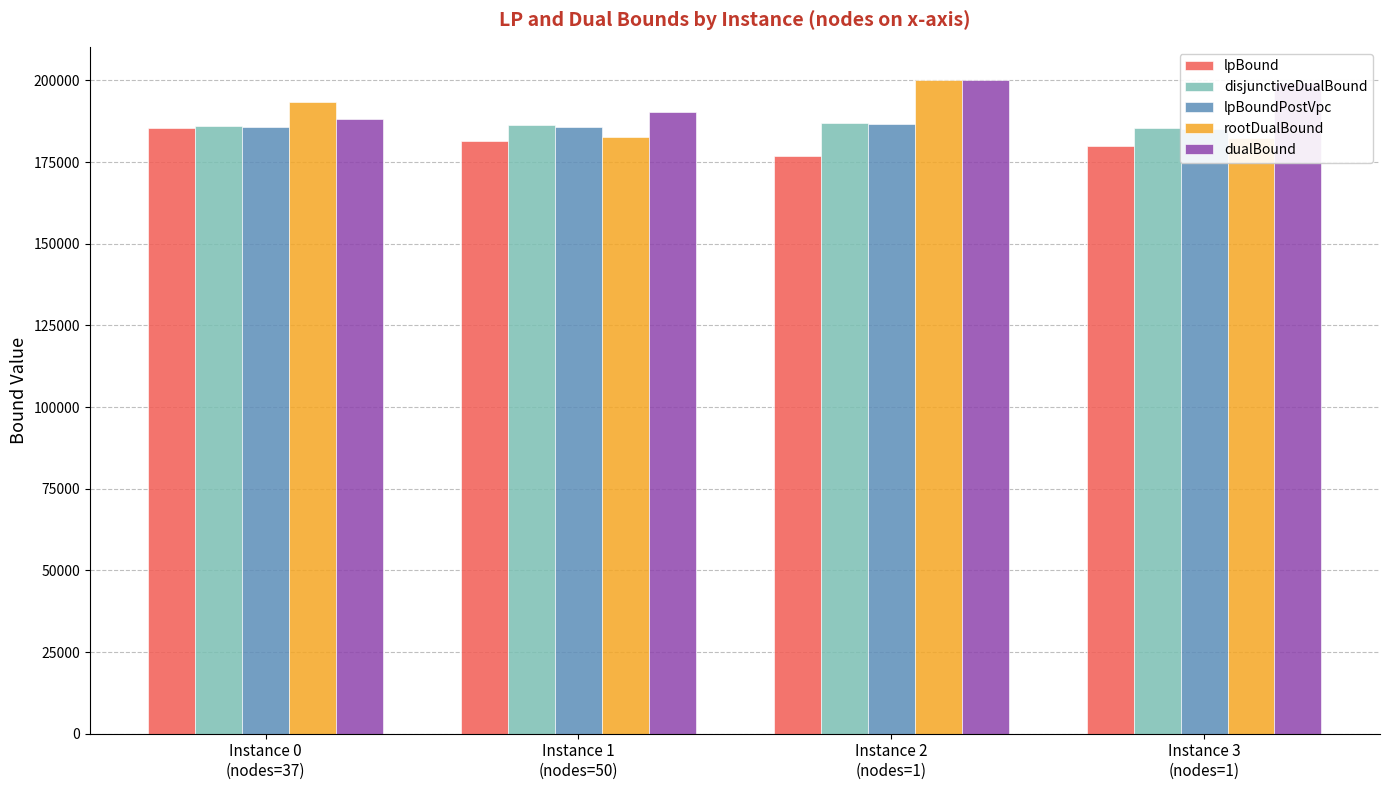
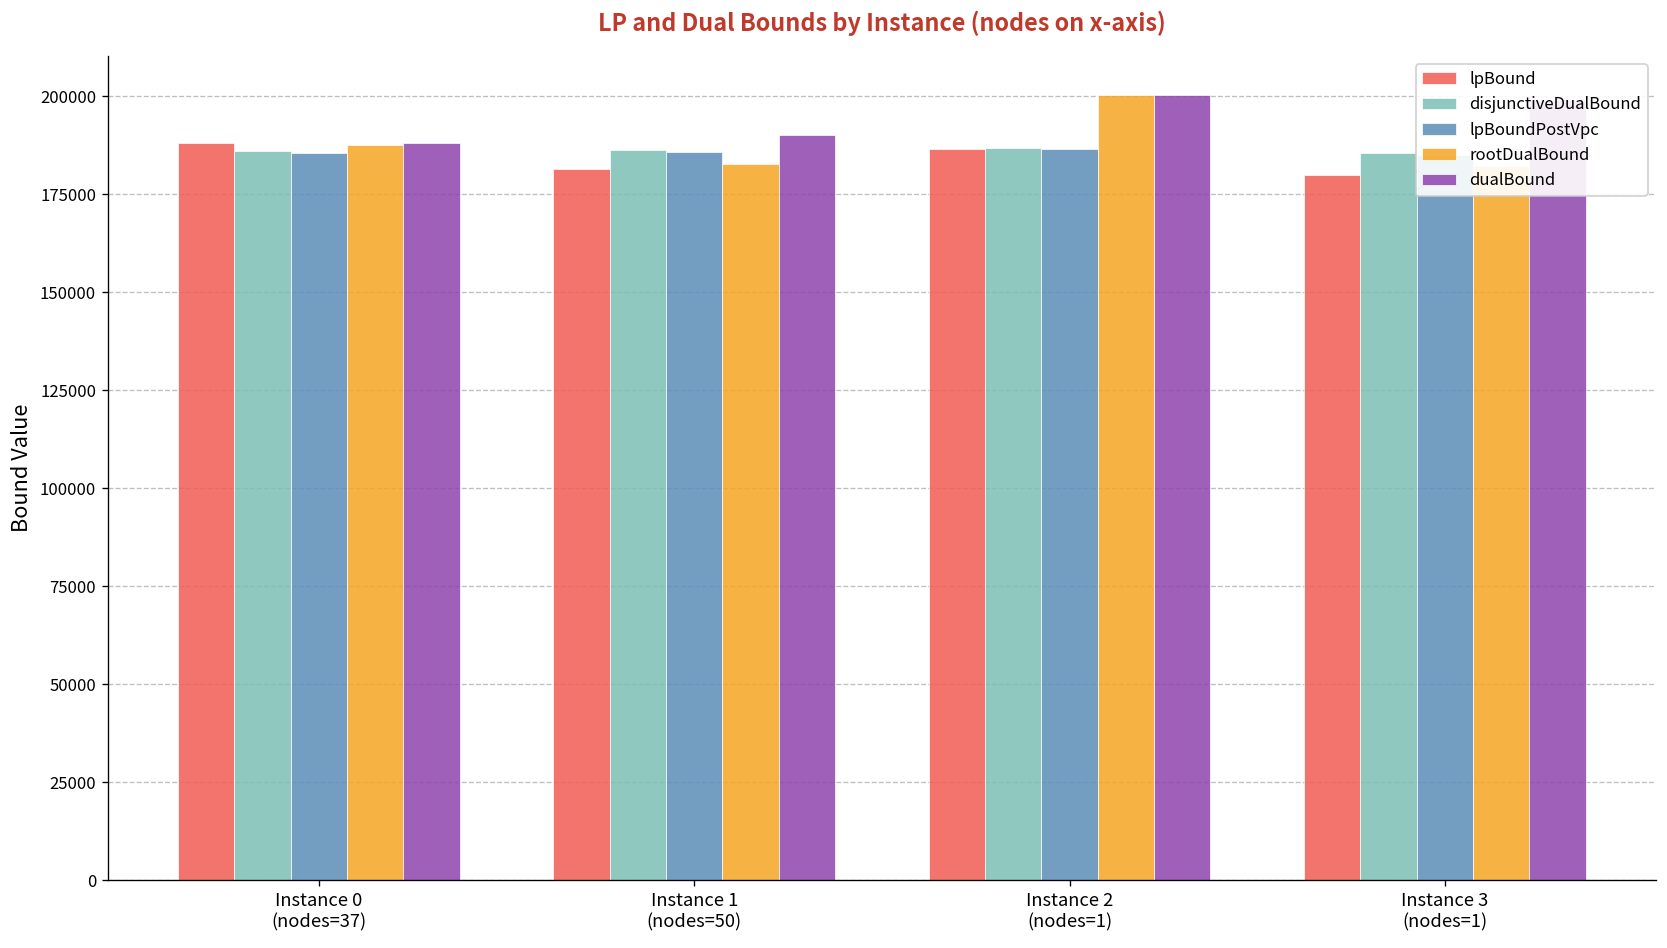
  {
    "lpBound": {
-     "Instance 0 (nodes=37)": 185000,
+     "Instance 0 (nodes=37)": 188000,
      "Instance 1 (nodes=50)": 182000,
-     "Instance 2 (nodes=1)": 177000,
+     "Instance 2 (nodes=1)": 187000,
      "Instance 3 (nodes=1)": 180000
    },
    "rootDualBound": {
-     "Instance 0 (nodes=37)": 193000,
+     "Instance 0 (nodes=37)": 188000,
      "Instance 1 (nodes=50)": 183000,
      "Instance 2 (nodes=1)": 200000
    },
    "dualBound": {
      "Instance 0 (nodes=37)": 188000,
      "Instance 1 (nodes=50)": 190000,
      "Instance 2 (nodes=1)": 200000
    }
  }
